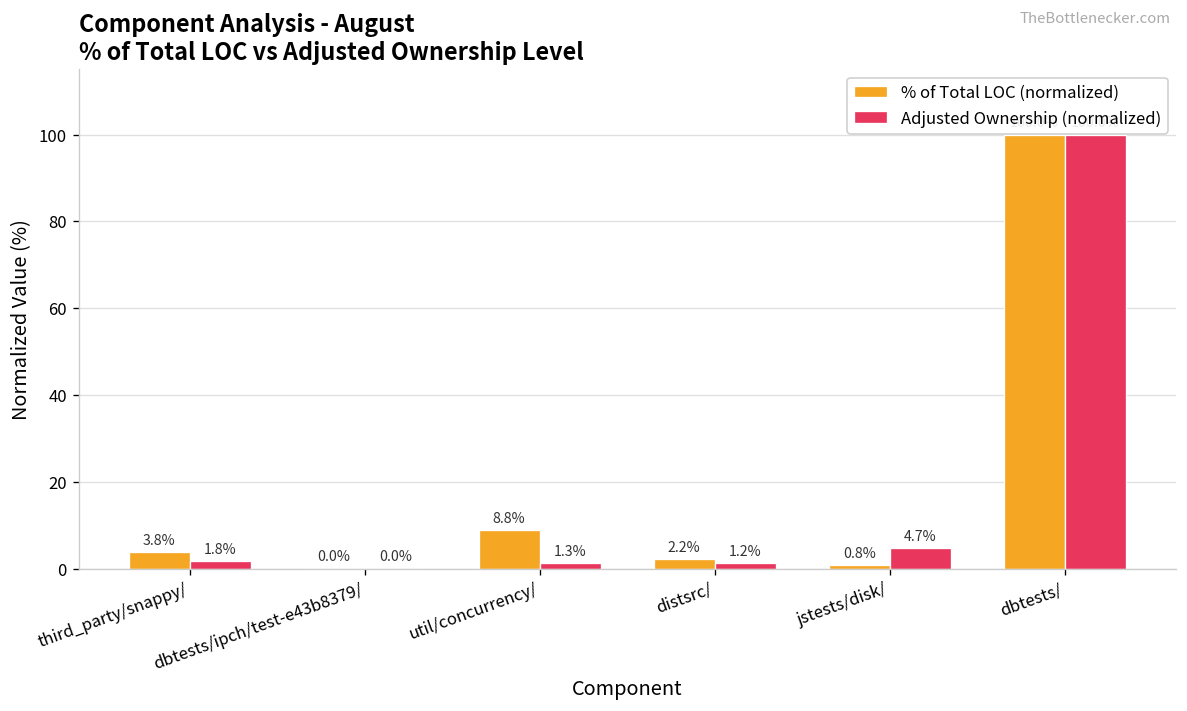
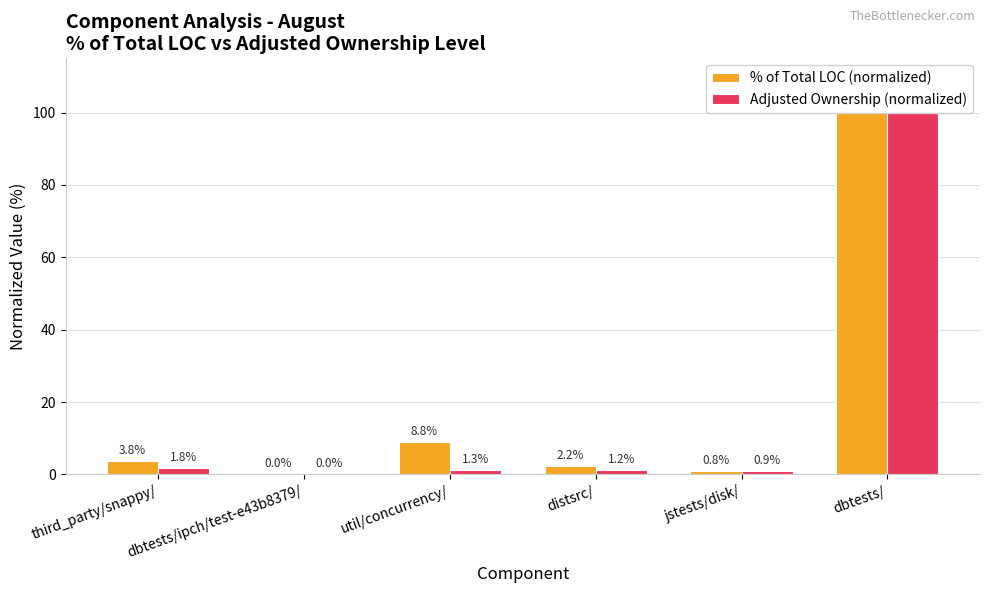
  {
    "% of Total LOC (normalized)": {
      "third_party/snappy/": "3.8%",
      "dbtests/ipch/test-e43b8379/": "0.0%",
      "util/concurrency/": "8.8%",
      "distsrc/": "2.2%",
      "jstests/disk/": "0.8%"
    },
    "Adjusted Ownership (normalized)": {
      "third_party/snappy/": "1.8%",
      "dbtests/ipch/test-e43b8379/": "0.0%",
      "util/concurrency/": "1.3%",
      "distsrc/": "1.2%",
-     "jstests/disk/": "4.7%"
+     "jstests/disk/": "0.9%"
    }
  }
